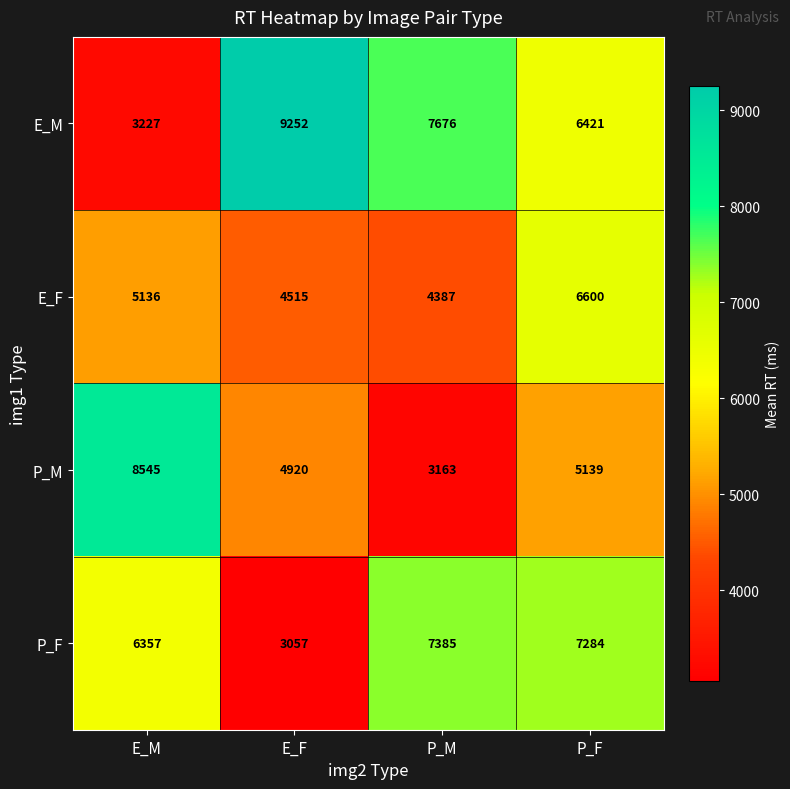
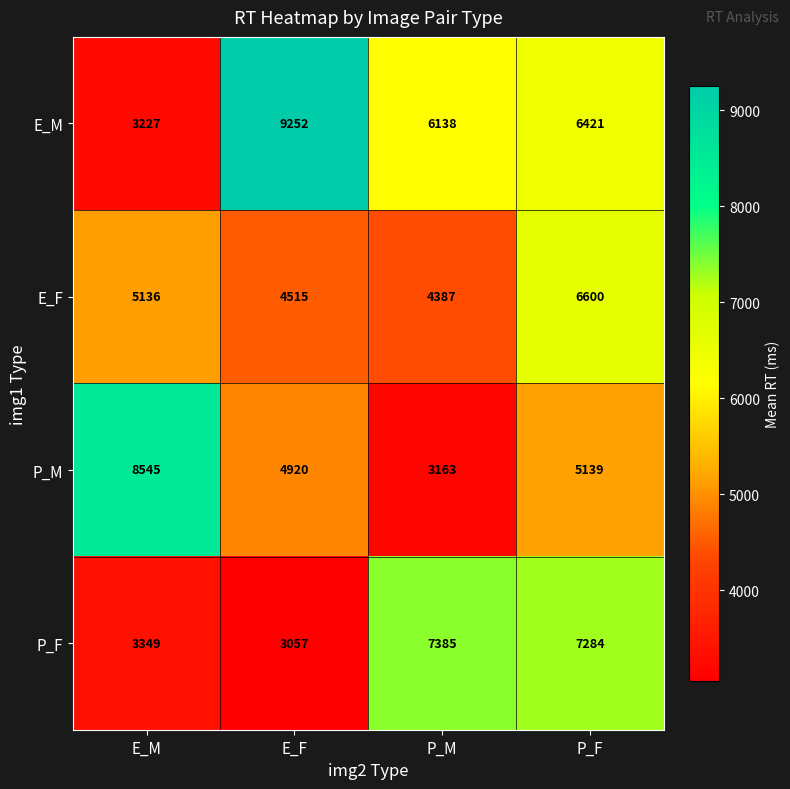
  {
    "E_M": {
      "E_M": 3227,
      "E_F": 9252,
-     "P_M": 7676,
+     "P_M": 6138,
      "P_F": 6421
    },
    "E_F": {
      "E_M": 5136,
      "E_F": 4515,
      "P_M": 4387,
      "P_F": 6600
    },
    "P_M": {
      "E_M": 8545,
      "E_F": 4920,
      "P_M": 3163,
      "P_F": 5139
    },
    "P_F": {
-     "E_M": 6357,
+     "E_M": 3349,
      "E_F": 3057,
      "P_M": 7385,
      "P_F": 7284
    }
  }
